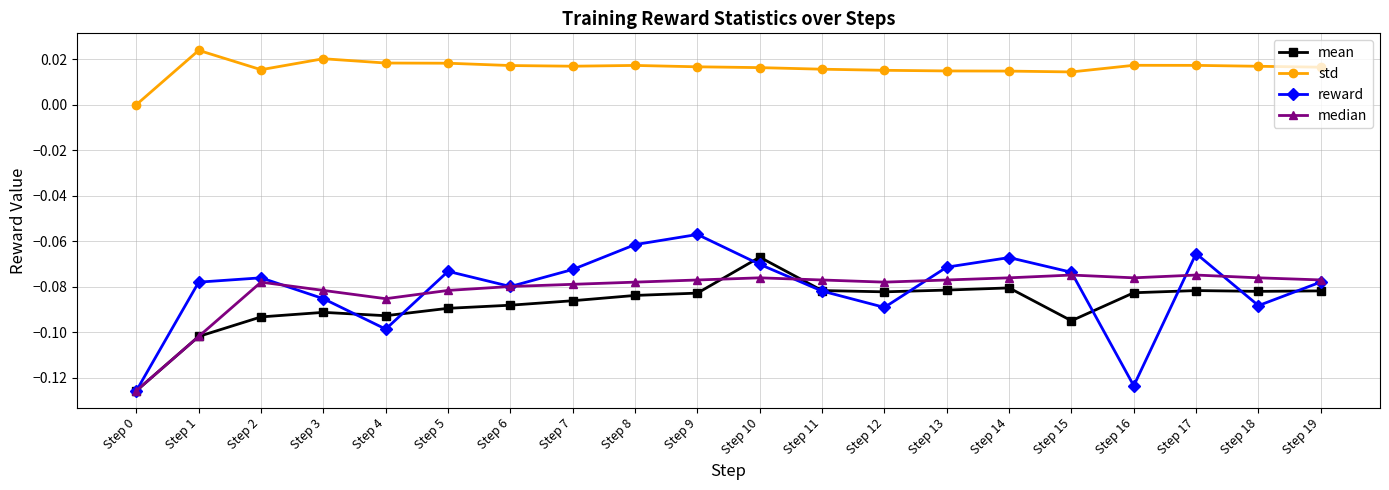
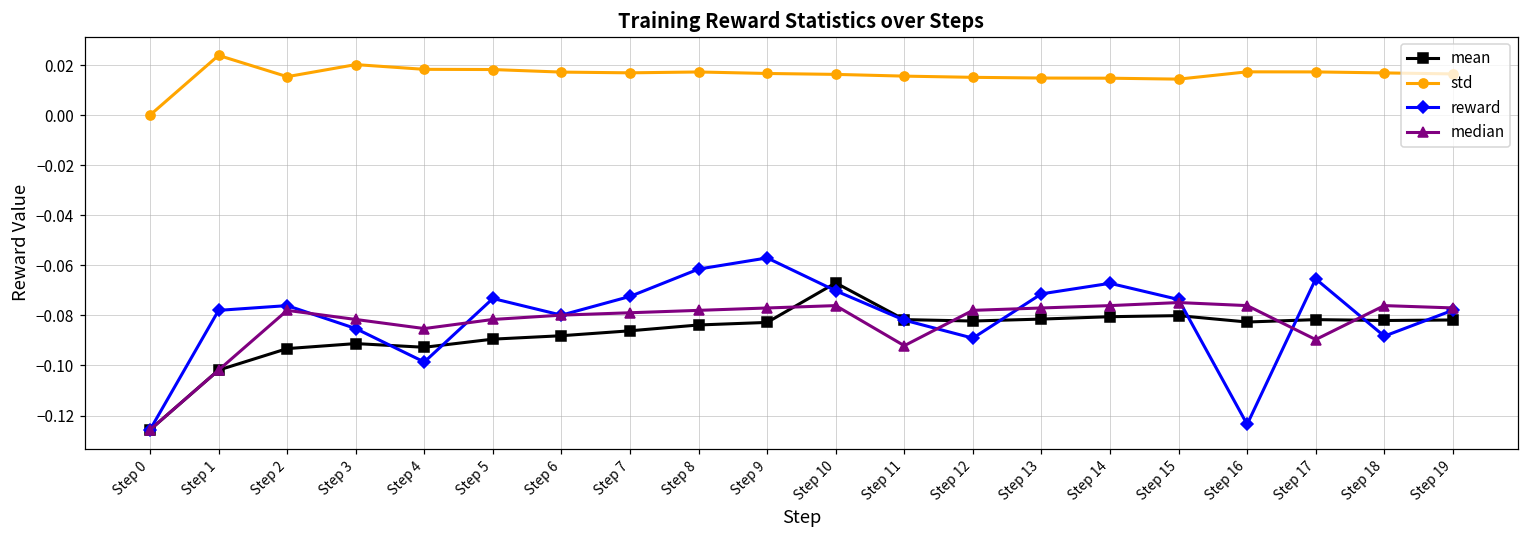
  {
    "mean": {
      "Step 2": -0.093,
      "Step 3": -0.091,
      "Step 4": -0.093,
      "Step 5": -0.089,
      "Step 6": -0.088,
      "Step 7": -0.086,
      "Step 8": -0.084,
      "Step 9": -0.083,
      "Step 10": -0.067,
      "Step 12": -0.082,
      "Step 13": -0.081,
      "Step 14": -0.081,
-     "Step 15": -0.095,
+     "Step 15": -0.080,
      "Step 16": -0.083,
      "Step 17": -0.082,
      "Step 18": -0.082,
      "Step 19": -0.082
    },
    "std": {
      "Step 0": 0.000,
      "Step 1": 0.024,
      "Step 2": 0.015,
      "Step 3": 0.020,
      "Step 4": 0.018,
      "Step 5": 0.018,
      "Step 6": 0.017,
      "Step 7": 0.017,
      "Step 8": 0.017,
      "Step 9": 0.017,
      "Step 10": 0.016,
      "Step 11": 0.016,
      "Step 12": 0.015,
      "Step 13": 0.015,
      "Step 14": 0.015,
      "Step 15": 0.014,
      "Step 16": 0.017,
      "Step 17": 0.017,
      "Step 18": 0.017
    },
    "reward": {
      "Step 1": -0.078,
      "Step 2": -0.076,
      "Step 3": -0.085,
      "Step 4": -0.099,
      "Step 5": -0.073,
      "Step 7": -0.072,
      "Step 8": -0.062,
      "Step 9": -0.057,
      "Step 10": -0.070,
      "Step 12": -0.089,
      "Step 13": -0.071,
      "Step 14": -0.067,
      "Step 15": -0.074,
      "Step 16": -0.124,
      "Step 17": -0.065,
      "Step 18": -0.088
    },
    "median": {
      "Step 2": -0.078,
      "Step 3": -0.082,
      "Step 4": -0.085,
      "Step 5": -0.082,
      "Step 7": -0.079,
      "Step 8": -0.078,
      "Step 9": -0.077,
      "Step 10": -0.076,
-     "Step 11": -0.077,
+     "Step 11": -0.092,
      "Step 12": -0.078,
      "Step 13": -0.077,
      "Step 14": -0.076,
      "Step 15": -0.075,
      "Step 16": -0.076,
-     "Step 17": -0.075,
+     "Step 17": -0.090,
      "Step 18": -0.076
    }
  }
